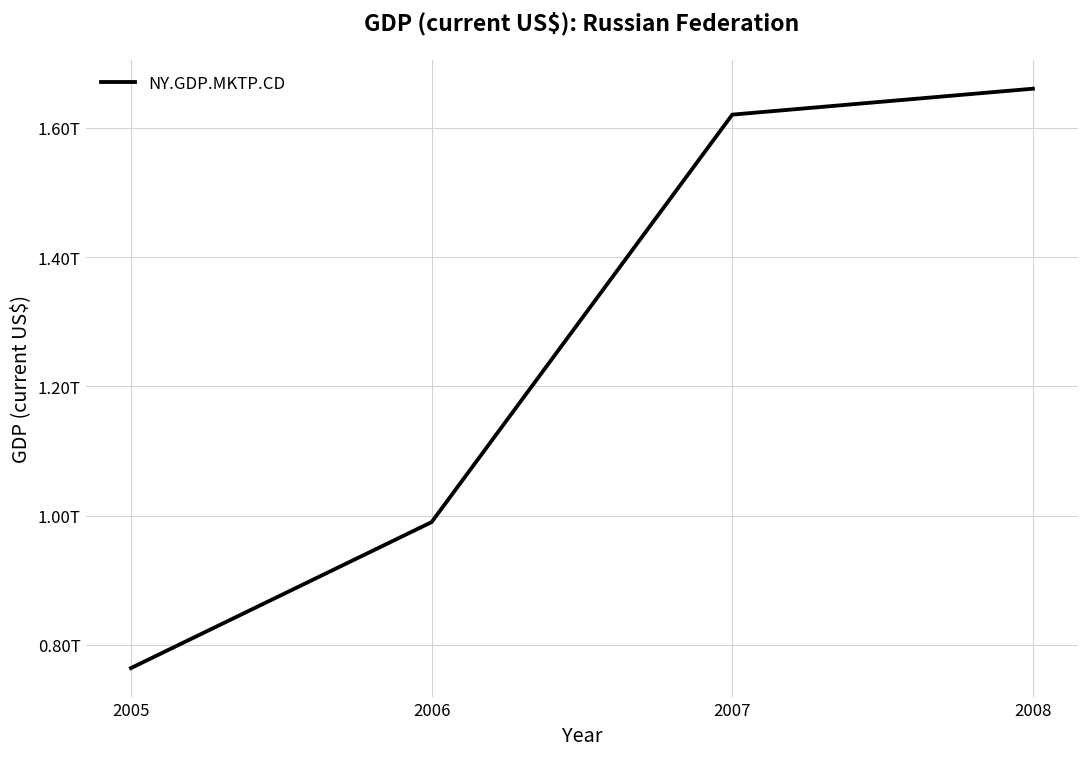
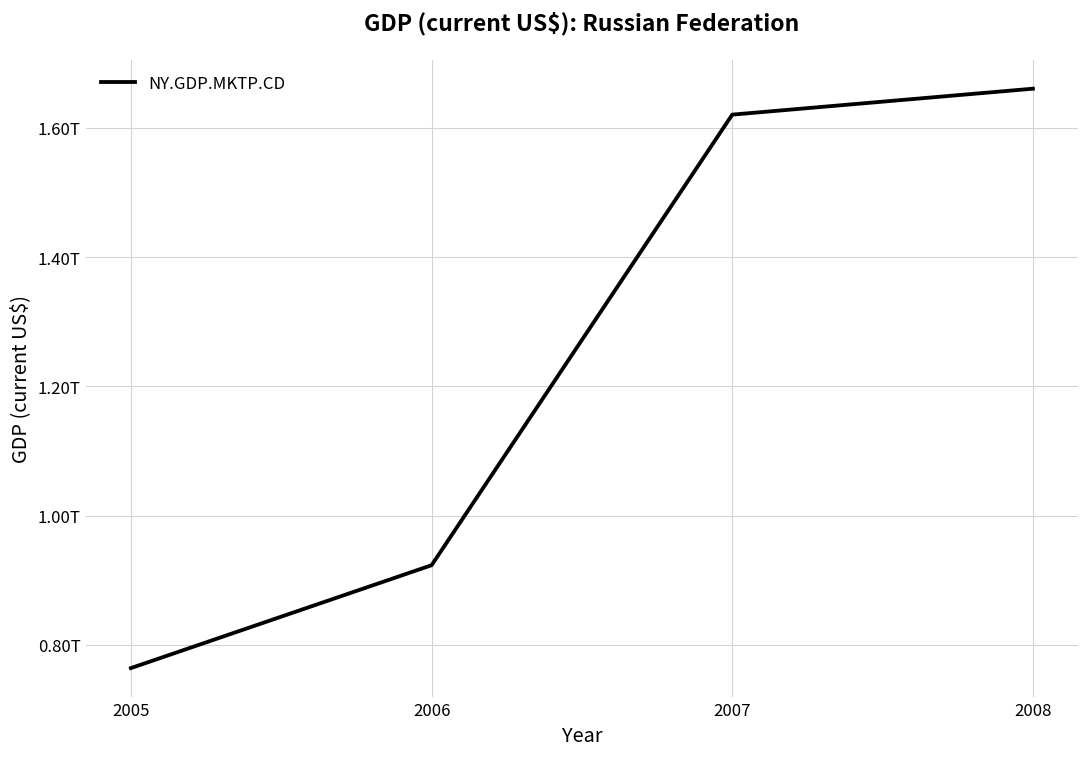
  {
    "2005": "0.76T",
-   "2006": "0.99T",
+   "2006": "0.92T",
    "2007": "1.62T",
    "2008": "1.66T"
  }
